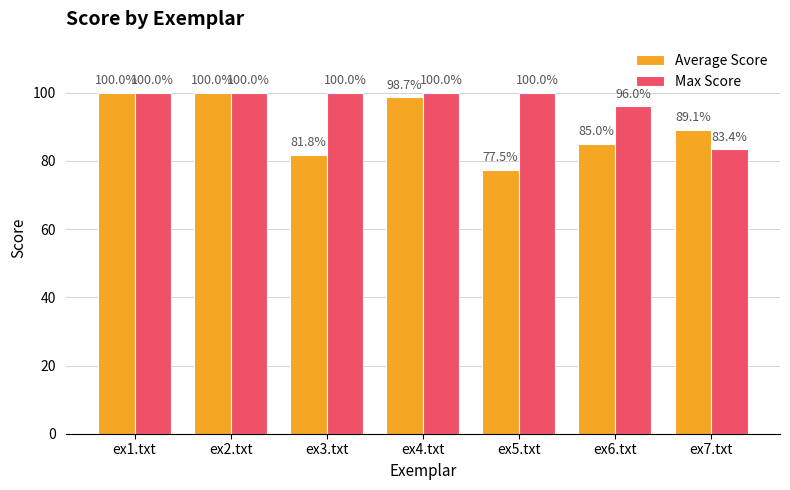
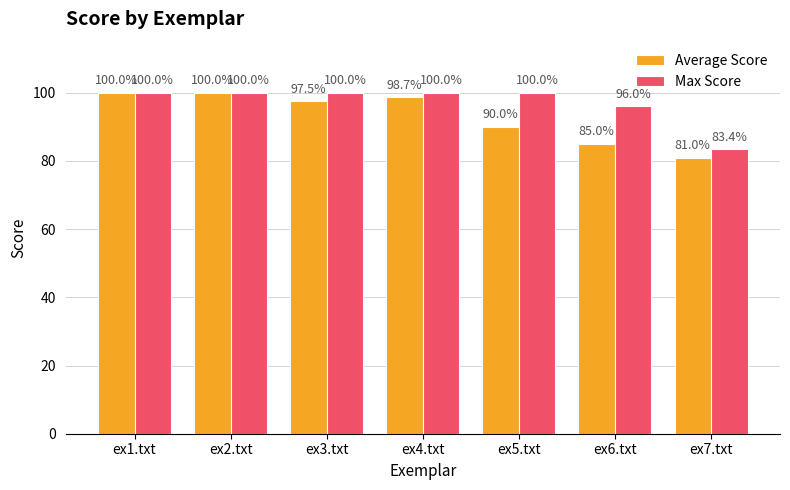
  {
    "Average Score": {
      "ex1.txt": "100.0%",
      "ex2.txt": "100.0%",
-     "ex3.txt": "81.8%",
+     "ex3.txt": "97.5%",
      "ex4.txt": "98.7%",
-     "ex5.txt": "77.5%",
+     "ex5.txt": "90.0%",
      "ex6.txt": "85.0%",
-     "ex7.txt": "89.1%"
+     "ex7.txt": "81.0%"
    },
    "Max Score": {
      "ex1.txt": "100.0%",
      "ex2.txt": "100.0%",
      "ex3.txt": "100.0%",
      "ex4.txt": "100.0%",
      "ex5.txt": "100.0%",
      "ex6.txt": "96.0%",
      "ex7.txt": "83.4%"
    }
  }
